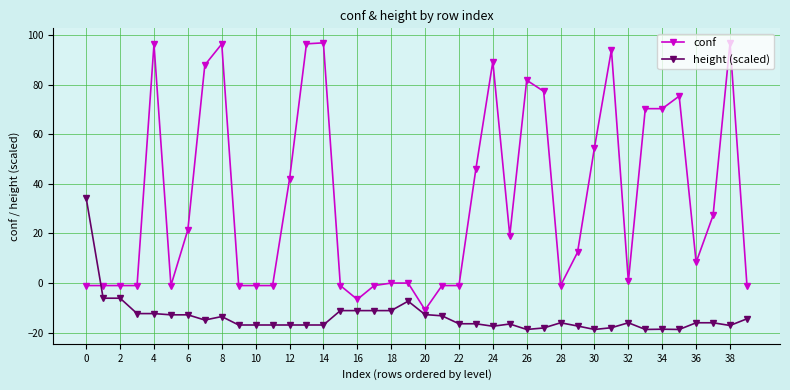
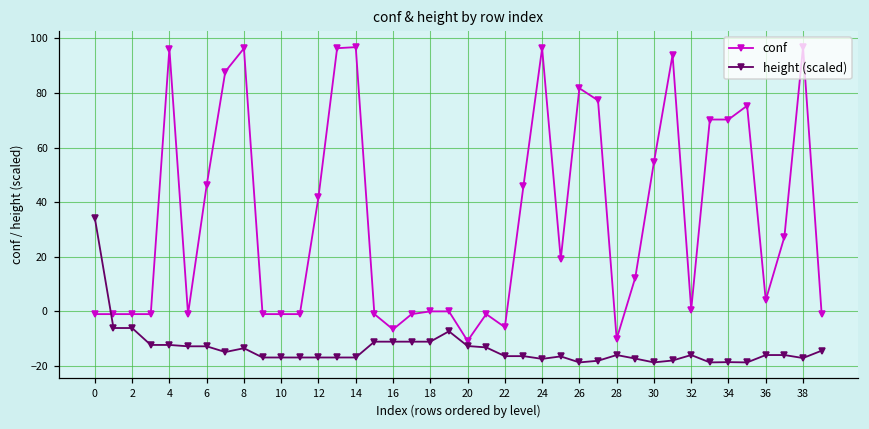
  {
    "conf": {
      "0": -1,
      "2": -1,
      "4": 96,
-     "6": 22,
+     "6": 46,
      "8": 96,
      "10": -1,
      "12": 42,
      "14": 97,
      "16": -7,
      "18": 0,
      "20": -11,
-     "22": -1,
-     "24": 89,
+     "22": -6,
+     "24": 96,
      "26": 82,
-     "28": -1,
+     "28": -10,
      "30": 55,
      "32": 1,
      "34": 70,
-     "36": 8
+     "36": 4
    },
    "height (scaled)": {
      "0": 34,
      "2": -6,
      "4": -12,
      "6": -13,
      "8": -14,
      "10": -17,
      "12": -17,
      "14": -17,
      "16": -11,
      "18": -11,
      "20": -13,
      "22": -16,
      "24": -17,
      "26": -19,
      "28": -16,
      "30": -19,
      "32": -16,
      "34": -19,
      "36": -16,
      "38": -17
    }
  }
